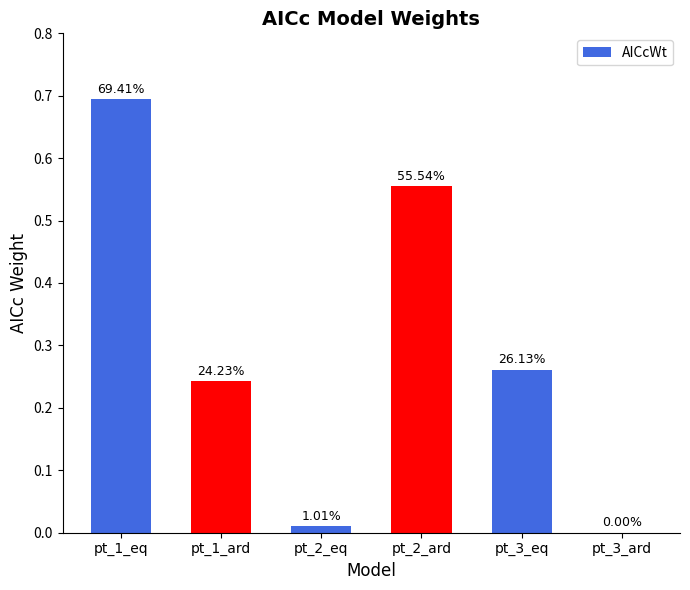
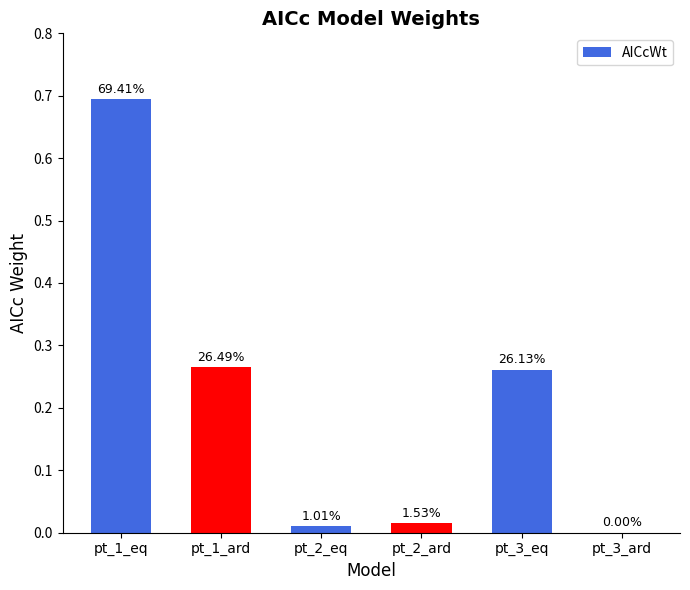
  {
    "pt_1_eq": "69.41%",
-   "pt_1_ard": "24.23%",
+   "pt_1_ard": "26.49%",
    "pt_2_eq": "1.01%",
-   "pt_2_ard": "55.54%",
+   "pt_2_ard": "1.53%",
    "pt_3_eq": "26.13%",
    "pt_3_ard": "0.00%"
  }
